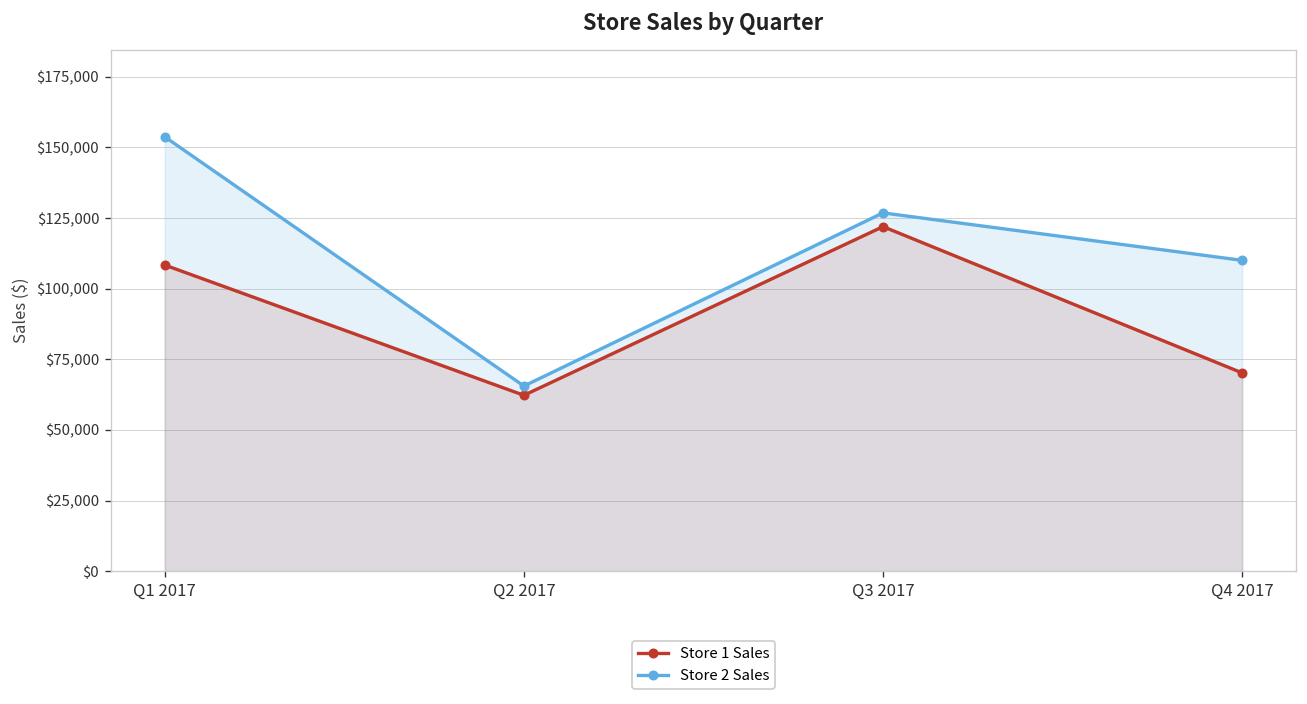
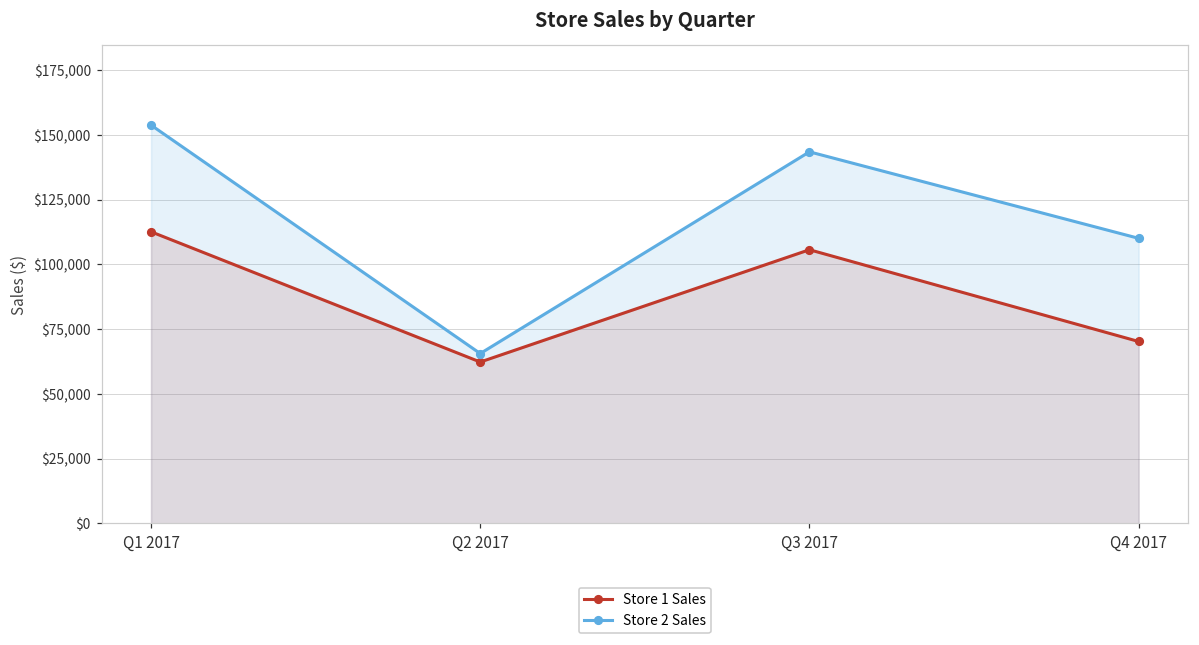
  {
    "Store 1 Sales": {
-     "Q1 2017": "$108,000",
+     "Q1 2017": "$113,000",
      "Q2 2017": "$62,000",
-     "Q3 2017": "$122,000",
+     "Q3 2017": "$106,000",
      "Q4 2017": "$70,000"
    },
    "Store 2 Sales": {
      "Q1 2017": "$154,000",
      "Q2 2017": "$66,000",
-     "Q3 2017": "$127,000",
+     "Q3 2017": "$143,000",
      "Q4 2017": "$110,000"
    }
  }
